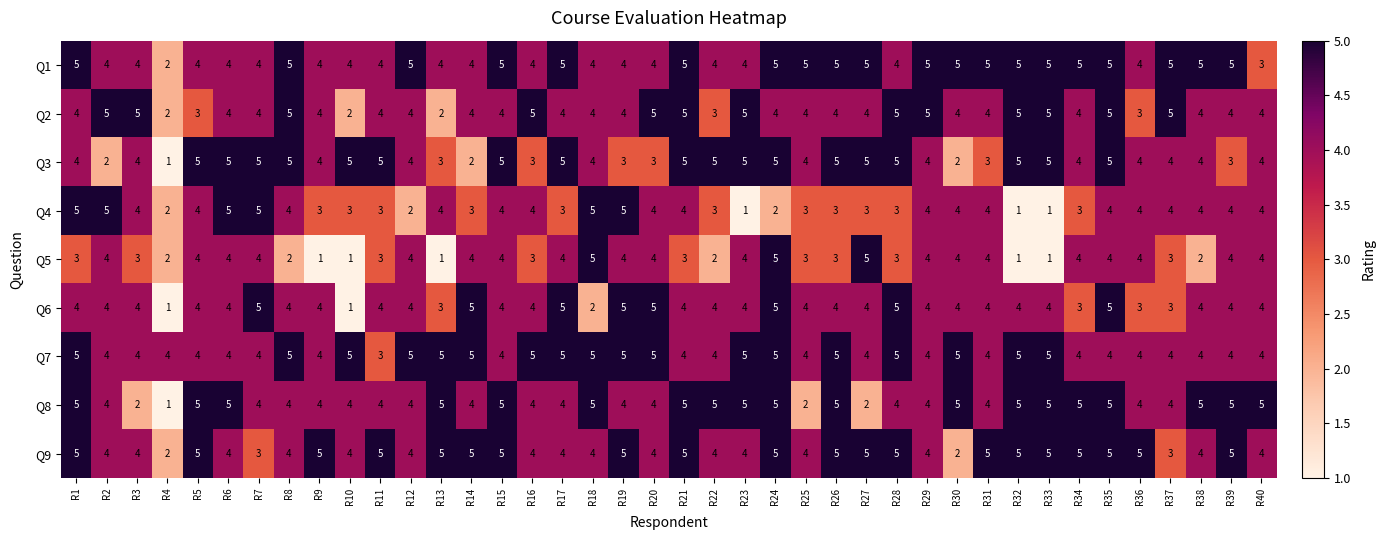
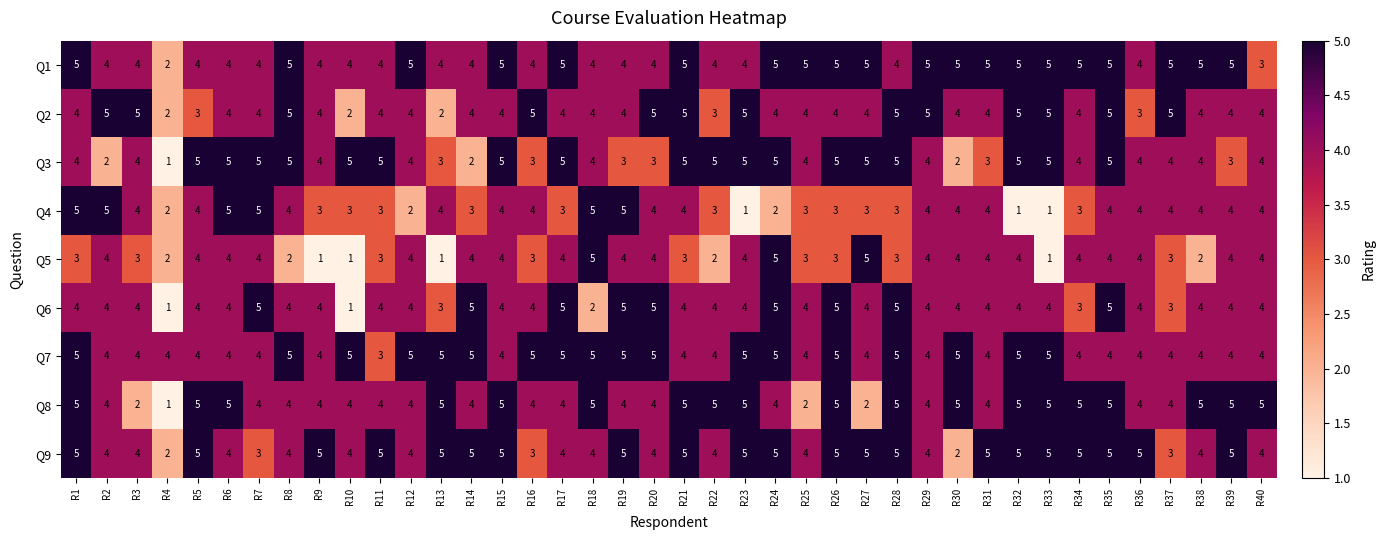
  {
    "Q5": {
      "R1": 3,
      "R2": 4,
      "R3": 3,
      "R4": 2,
      "R5": 4,
      "R6": 4,
      "R7": 4,
      "R8": 2,
      "R9": 1,
      "R10": 1,
      "R11": 3,
      "R12": 4,
      "R13": 1,
      "R14": 4,
      "R15": 4,
      "R16": 3,
      "R17": 4,
      "R18": 5,
      "R19": 4,
      "R20": 4,
      "R21": 3,
      "R22": 2,
      "R23": 4,
      "R24": 5,
      "R25": 3,
      "R26": 3,
      "R27": 5,
      "R28": 3,
      "R29": 4,
      "R30": 4,
      "R31": 4,
-     "R32": 1,
+     "R32": 4,
      "R33": 1,
      "R34": 4,
      "R35": 4,
      "R36": 4,
      "R37": 3,
      "R38": 2,
      "R39": 4,
      "R40": 4
    },
    "Q6": {
      "R1": 4,
      "R2": 4,
      "R3": 4,
      "R4": 1,
      "R5": 4,
      "R6": 4,
      "R7": 5,
      "R8": 4,
      "R9": 4,
      "R10": 1,
      "R11": 4,
      "R12": 4,
      "R13": 3,
      "R14": 5,
      "R15": 4,
      "R16": 4,
      "R17": 5,
      "R18": 2,
      "R19": 5,
      "R20": 5,
      "R21": 4,
      "R22": 4,
      "R23": 4,
      "R24": 5,
      "R25": 4,
-     "R26": 4,
+     "R26": 5,
      "R27": 4,
      "R28": 5,
      "R29": 4,
      "R30": 4,
      "R31": 4,
      "R32": 4,
      "R33": 4,
      "R34": 3,
      "R35": 5,
-     "R36": 3,
+     "R36": 4,
      "R37": 3,
      "R38": 4,
      "R39": 4,
      "R40": 4
    },
    "Q8": {
      "R1": 5,
      "R2": 4,
      "R3": 2,
      "R4": 1,
      "R5": 5,
      "R6": 5,
      "R7": 4,
      "R8": 4,
      "R9": 4,
      "R10": 4,
      "R11": 4,
      "R12": 4,
      "R13": 5,
      "R14": 4,
      "R15": 5,
      "R16": 4,
      "R17": 4,
      "R18": 5,
      "R19": 4,
      "R20": 4,
      "R21": 5,
      "R22": 5,
      "R23": 5,
-     "R24": 5,
+     "R24": 4,
      "R25": 2,
      "R26": 5,
      "R27": 2,
-     "R28": 4,
+     "R28": 5,
      "R29": 4,
      "R30": 5,
      "R31": 4,
      "R32": 5,
      "R33": 5,
      "R34": 5,
      "R35": 5,
      "R36": 4,
      "R37": 4,
      "R38": 5,
      "R39": 5,
      "R40": 5
    },
    "Q9": {
      "R1": 5,
      "R2": 4,
      "R3": 4,
      "R4": 2,
      "R5": 5,
      "R6": 4,
      "R7": 3,
      "R8": 4,
      "R9": 5,
      "R10": 4,
      "R11": 5,
      "R12": 4,
      "R13": 5,
      "R14": 5,
      "R15": 5,
-     "R16": 4,
+     "R16": 3,
      "R17": 4,
      "R18": 4,
      "R19": 5,
      "R20": 4,
      "R21": 5,
      "R22": 4,
-     "R23": 4,
+     "R23": 5,
      "R24": 5,
      "R25": 4,
      "R26": 5,
      "R27": 5,
      "R28": 5,
      "R29": 4,
      "R30": 2,
      "R31": 5,
      "R32": 5,
      "R33": 5,
      "R34": 5,
      "R35": 5,
      "R36": 5,
      "R37": 3,
      "R38": 4,
      "R39": 5,
      "R40": 4
    }
  }
